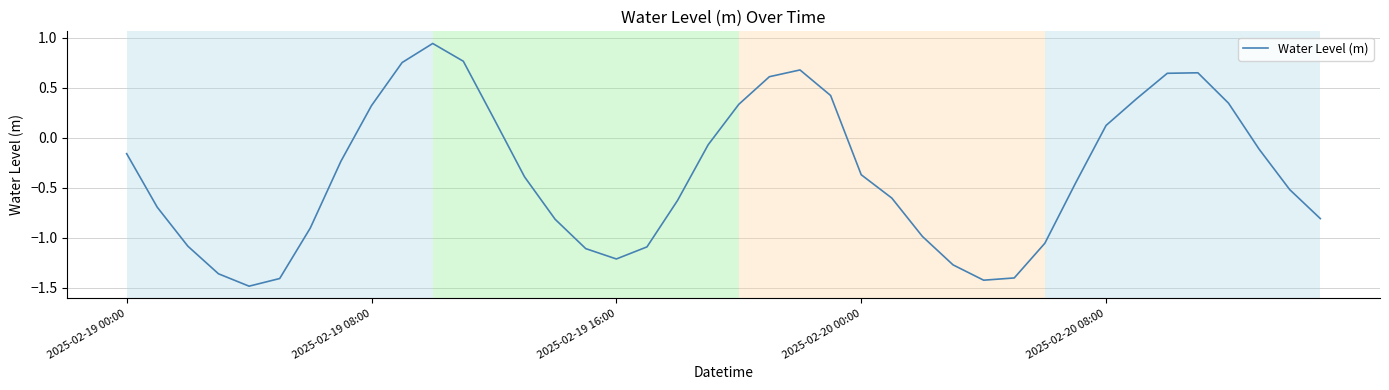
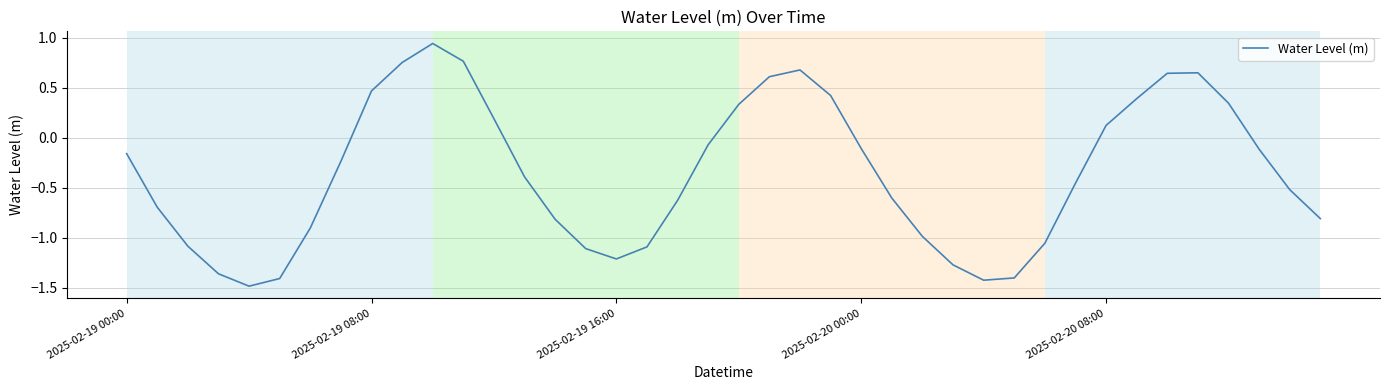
  {
    "2025-02-19 00:00": -0.2,
-   "2025-02-19 08:00": 0.3,
+   "2025-02-19 08:00": 0.5,
    "2025-02-19 16:00": -1.2,
-   "2025-02-20 00:00": -0.4,
+   "2025-02-20 00:00": -0.1,
    "2025-02-20 08:00": 0.1
  }
